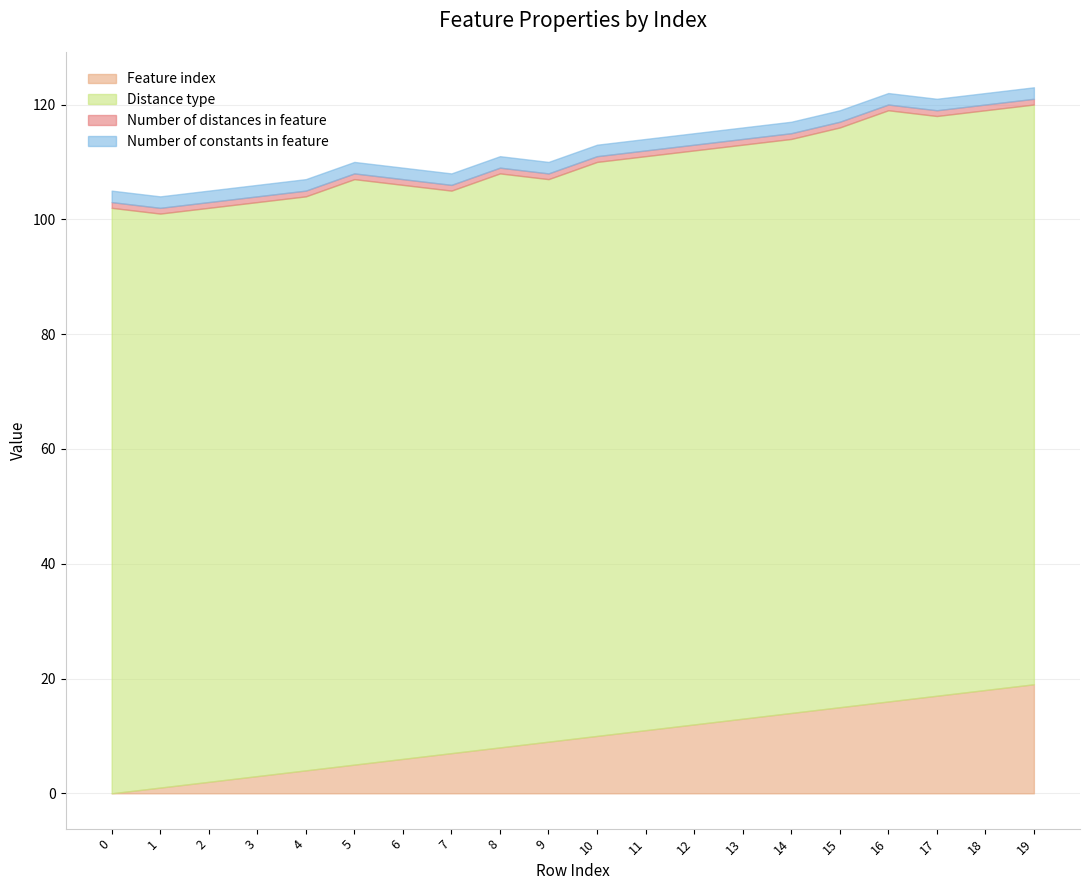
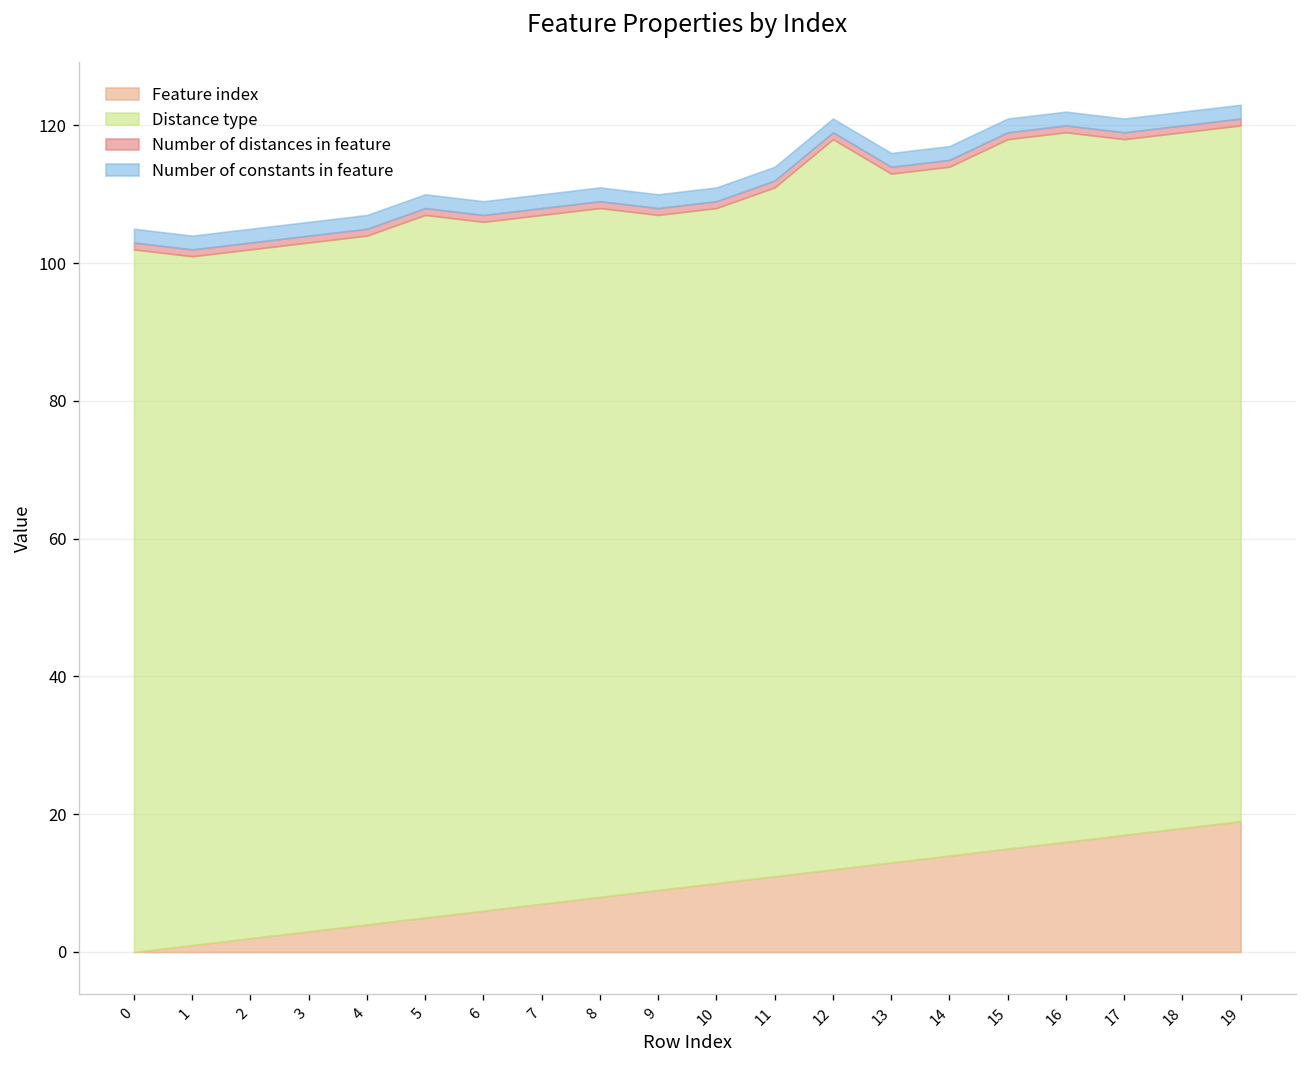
  {
    "Distance type": {
      "0": 102,
      "1": 100,
      "2": 100,
      "3": 100,
      "4": 100,
      "5": 102,
      "6": 100,
-     "7": 98,
+     "7": 100,
      "8": 100,
      "9": 98,
-     "10": 100,
+     "10": 98,
      "11": 100,
-     "12": 100,
+     "12": 106,
      "13": 100,
      "14": 100,
-     "15": 101,
+     "15": 103,
      "16": 103,
      "17": 101,
      "18": 101,
      "19": 101
    },
    "Number of constants in feature": {
      "0": 2,
      "1": 2,
      "2": 2,
      "3": 2,
      "4": 2,
      "5": 2,
      "6": 2,
      "7": 2,
      "8": 2,
      "9": 2,
      "10": 2,
      "11": 2,
      "12": 2,
      "13": 2,
      "14": 2,
      "15": 2,
      "16": 2,
      "17": 2,
      "18": 2,
      "19": 2
    }
  }
